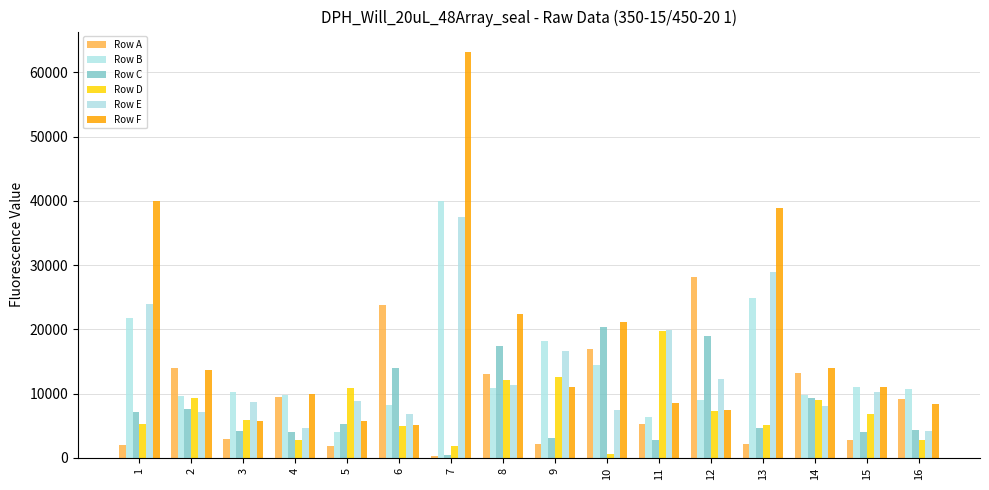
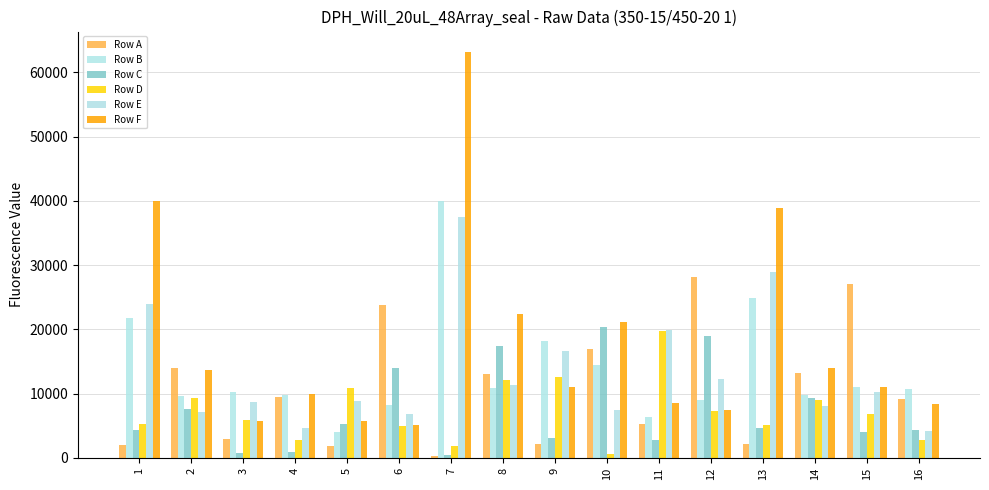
  {
    "Row A": {
      "1": 2000,
      "2": 14000,
      "3": 3000,
      "4": 9000,
      "5": 2000,
      "6": 24000,
      "8": 13000,
      "9": 2000,
      "10": 17000,
      "11": 5000,
      "12": 28000,
      "13": 2000,
      "14": 13000,
-     "15": 3000,
+     "15": 27000,
      "16": 9000
    },
    "Row C": {
-     "1": 7000,
+     "1": 4000,
      "2": 8000,
-     "3": 4000,
-     "4": 4000,
+     "3": 1000,
+     "4": 1000,
      "5": 5000,
      "6": 14000,
      "7": 0,
      "8": 17000,
      "9": 3000,
      "10": 20000,
      "11": 3000,
      "12": 19000,
      "13": 5000,
      "14": 9000,
      "15": 4000,
      "16": 4000
    }
  }
